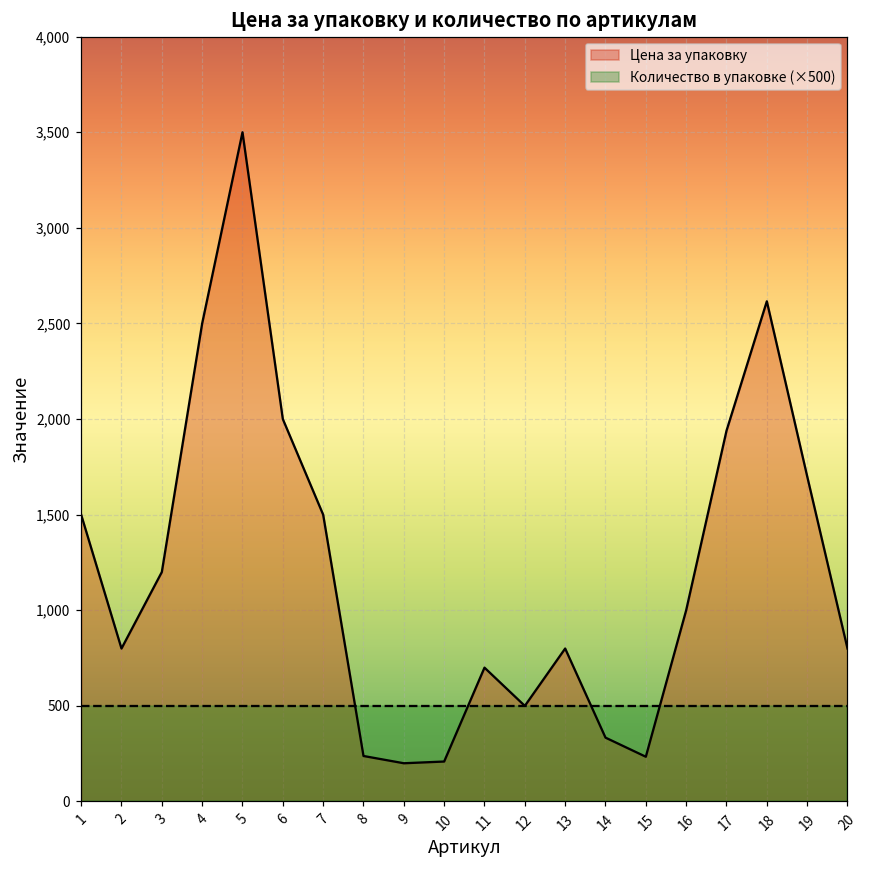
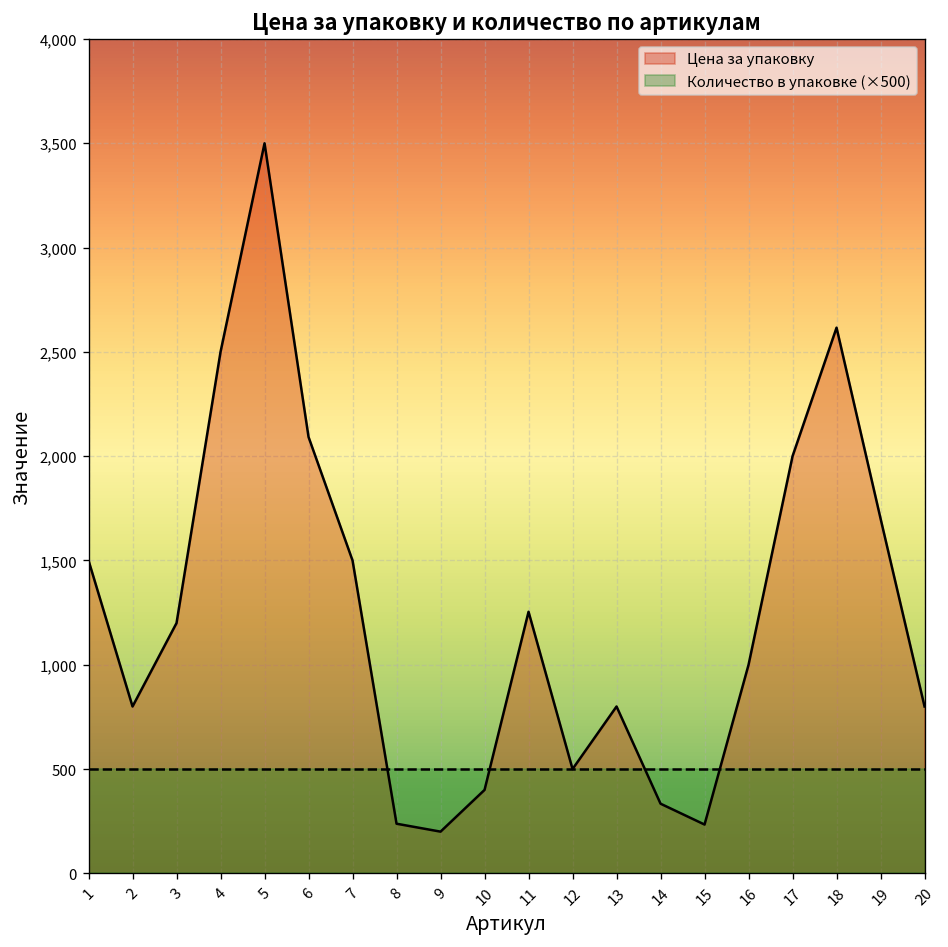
  {
    "Цена за упаковку": {
      "1": "1,500",
      "2": "800",
      "3": "1,200",
      "4": "2,500",
      "5": "3,500",
-     "6": "2,000",
+     "6": "2,090",
      "7": "1,500",
      "8": "240",
      "9": "200",
-     "10": "210",
-     "11": "700",
+     "10": "400",
+     "11": "1,250",
      "13": "800",
      "14": "330",
      "15": "230",
      "16": "1,000",
-     "17": "1,940",
+     "17": "2,000",
      "18": "2,620",
      "19": "1,700",
      "20": "800"
    },
    "Количество в упаковке (×500)": {
      "1": "500",
      "2": "500",
      "3": "500",
      "4": "500",
      "5": "500",
      "6": "500",
      "7": "500",
      "8": "500",
      "9": "500",
      "10": "500",
      "11": "500",
      "13": "500",
      "14": "500",
      "15": "500",
      "16": "500",
      "17": "500",
      "18": "500",
      "19": "500",
      "20": "500"
    }
  }
